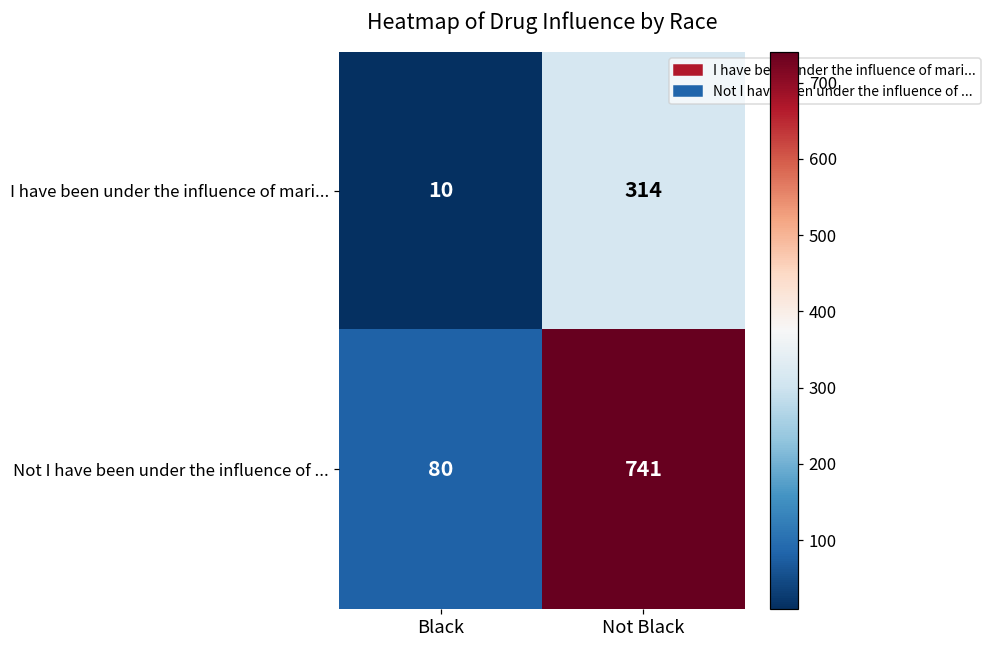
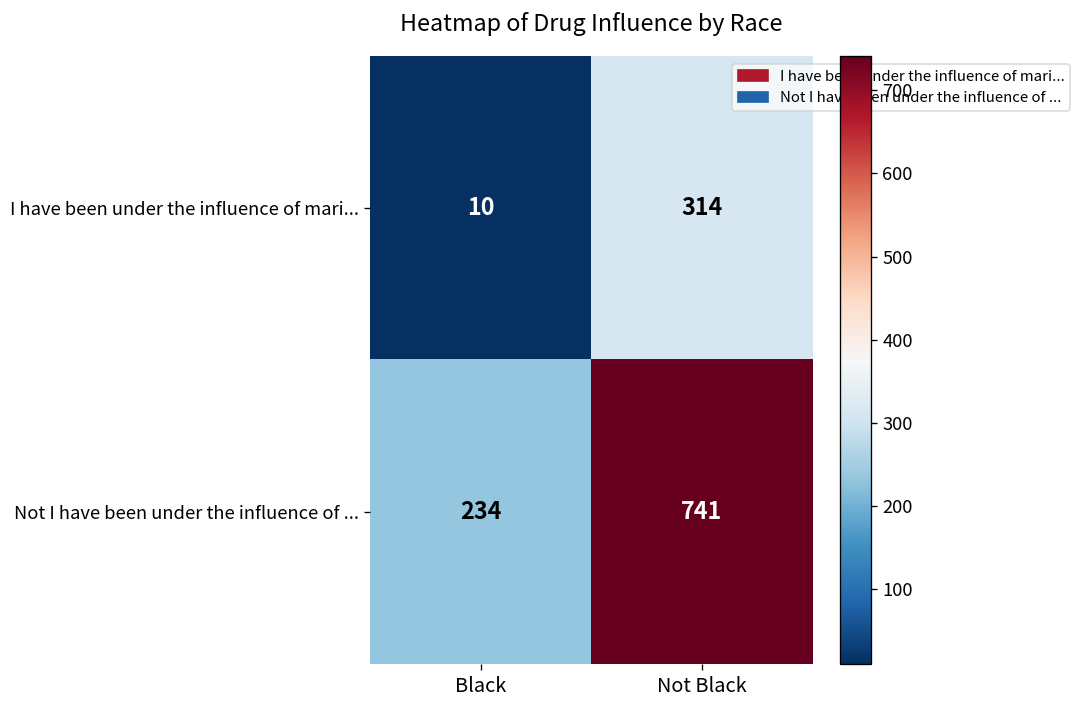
  {
    "I have been under the influence of mari...": {
      "Black": 10,
      "Not Black": 314
    },
    "Not I have been under the influence of ...": {
-     "Black": 80,
+     "Black": 234,
      "Not Black": 741
    }
  }
